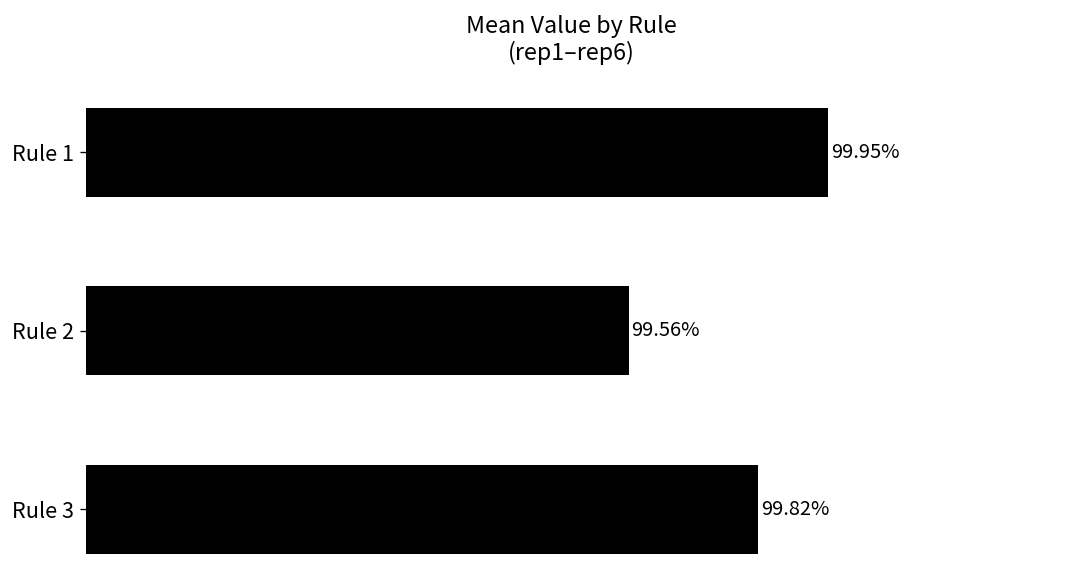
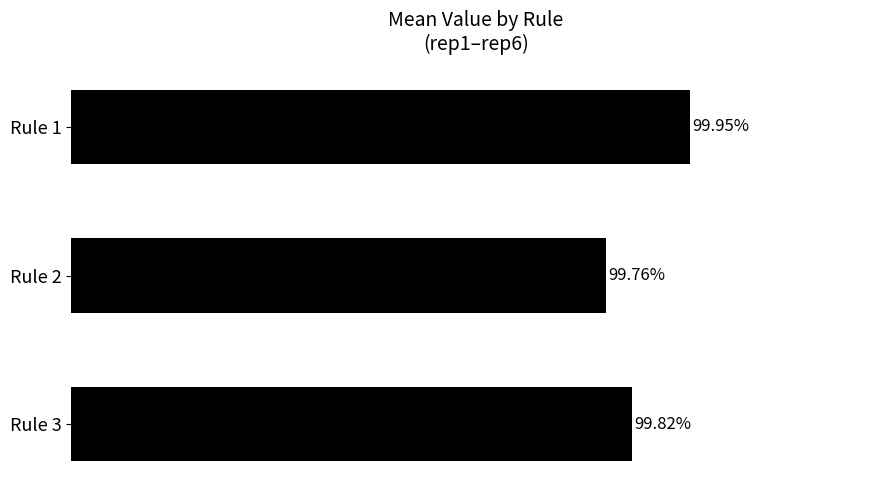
  {
    "Rule 1": "99.95%",
-   "Rule 2": "99.56%",
+   "Rule 2": "99.76%",
    "Rule 3": "99.82%"
  }
